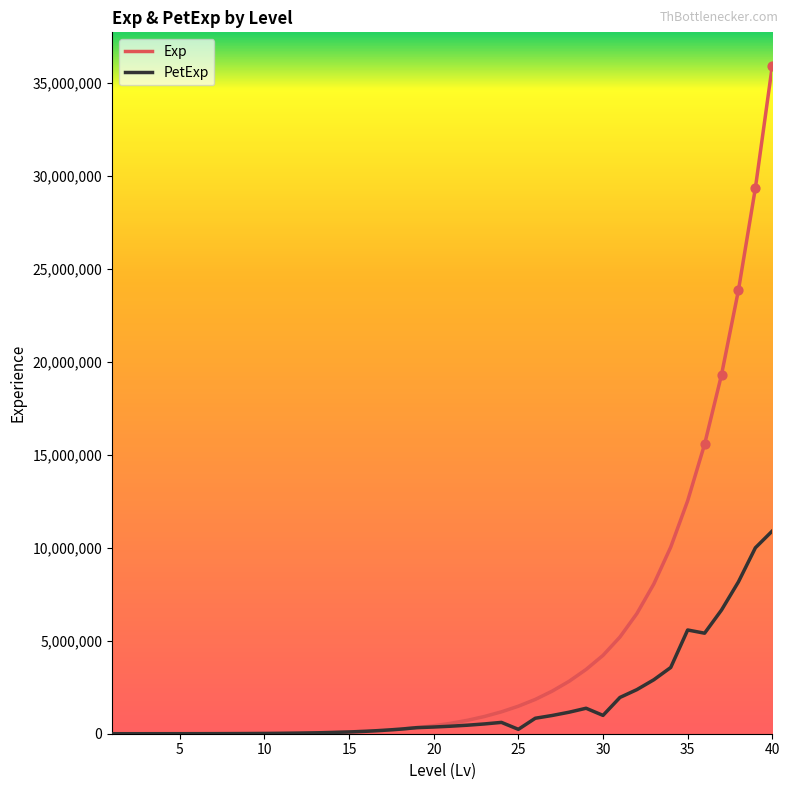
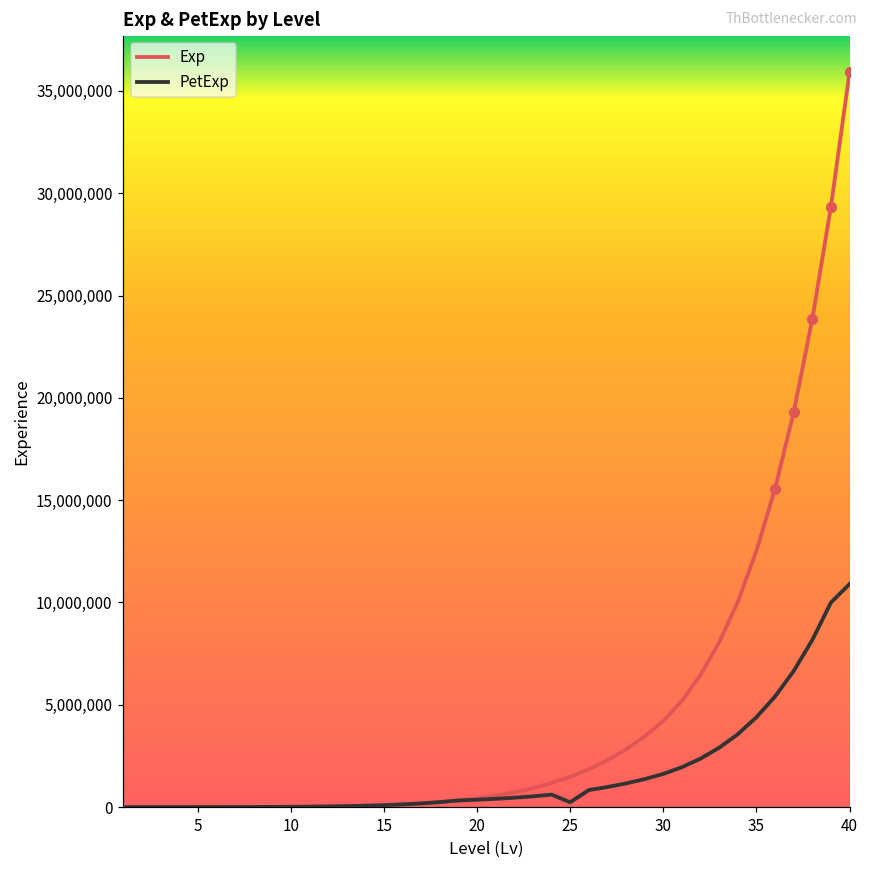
  {
    "PetExp": {
      "25": "200,000",
-     "30": "1,000,000",
-     "35": "5,600,000",
+     "30": "1,600,000",
+     "35": "4,400,000",
      "40": "10,900,000"
    }
  }
